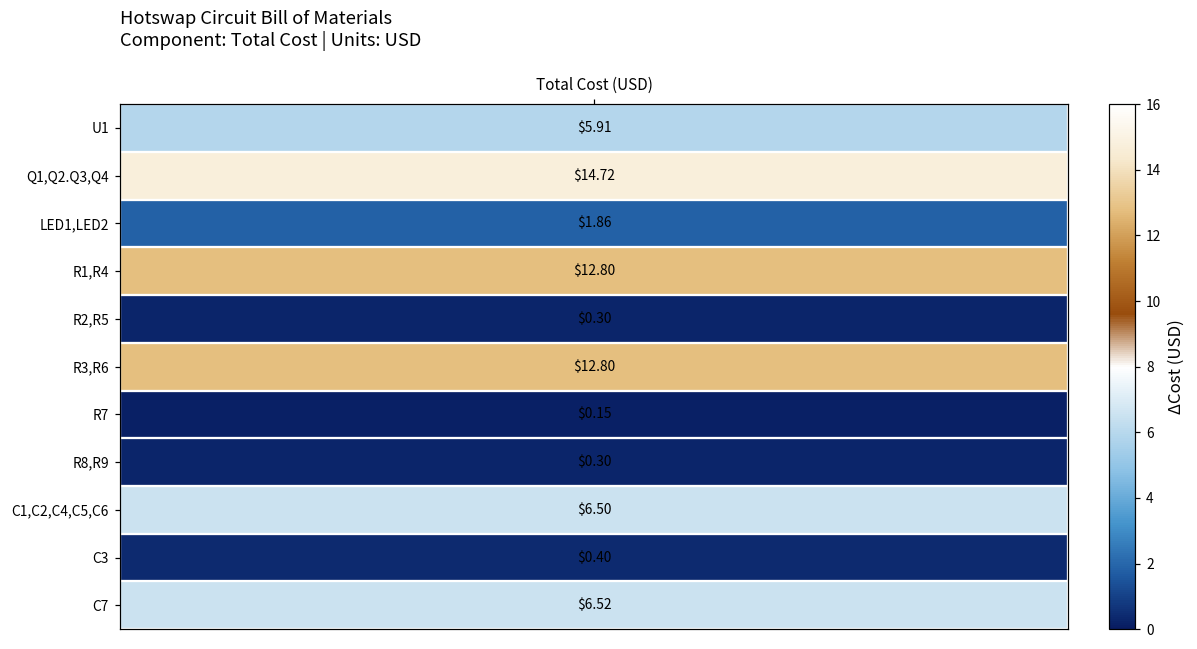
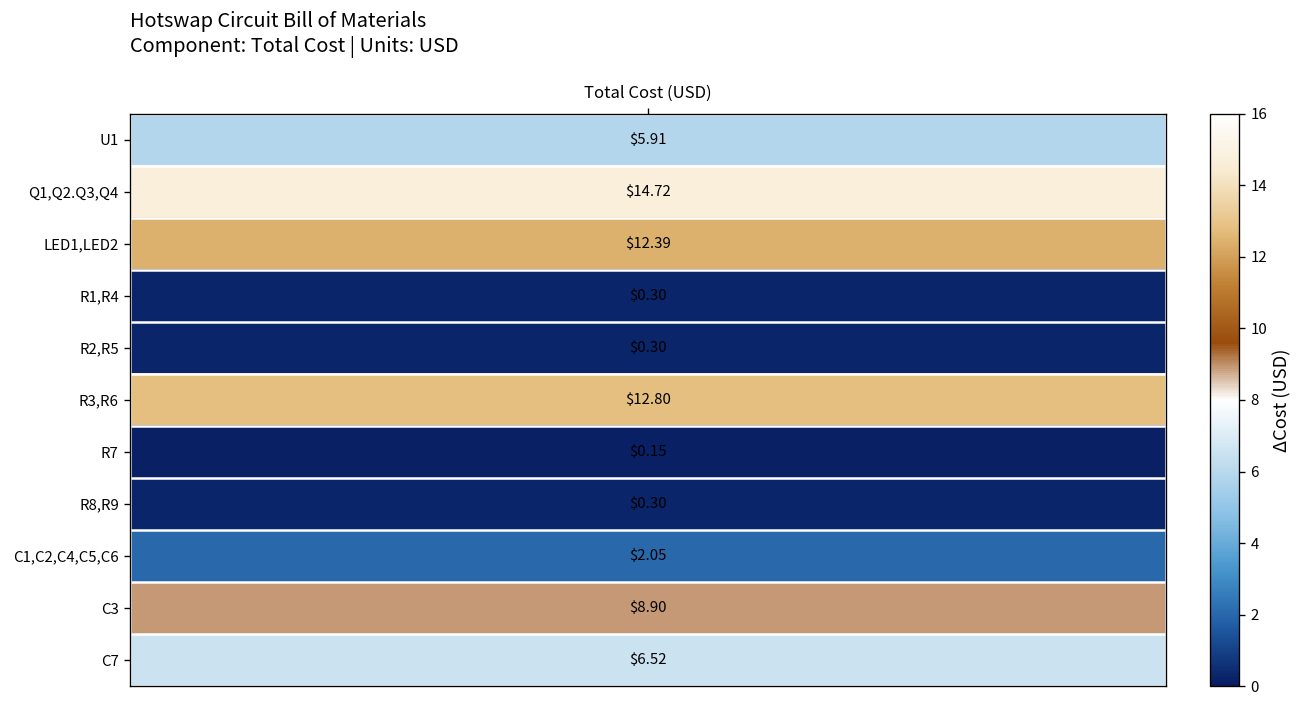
  {
    "U1": {
      "Total Cost (USD)": "$5.91"
    },
    "Q1,Q2.Q3,Q4": {
      "Total Cost (USD)": "$14.72"
    },
    "LED1,LED2": {
-     "Total Cost (USD)": "$1.86"
+     "Total Cost (USD)": "$12.39"
    },
    "R1,R4": {
-     "Total Cost (USD)": "$12.80"
+     "Total Cost (USD)": "$0.30"
    },
    "R2,R5": {
      "Total Cost (USD)": "$0.30"
    },
    "R3,R6": {
      "Total Cost (USD)": "$12.80"
    },
    "R7": {
      "Total Cost (USD)": "$0.15"
    },
    "R8,R9": {
      "Total Cost (USD)": "$0.30"
    },
    "C1,C2,C4,C5,C6": {
-     "Total Cost (USD)": "$6.50"
+     "Total Cost (USD)": "$2.05"
    },
    "C3": {
-     "Total Cost (USD)": "$0.40"
+     "Total Cost (USD)": "$8.90"
    },
    "C7": {
      "Total Cost (USD)": "$6.52"
    }
  }
